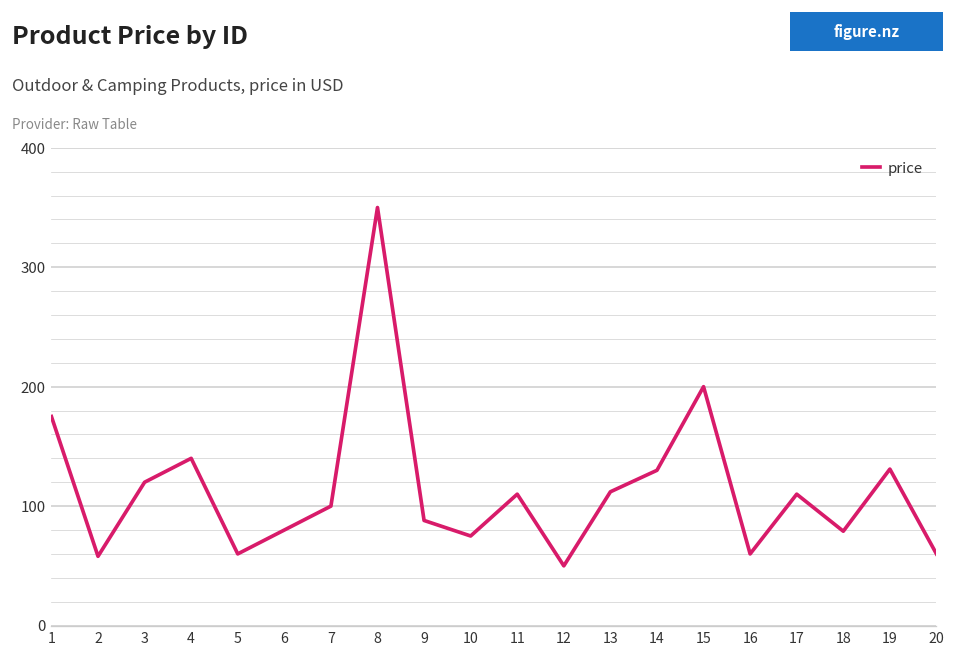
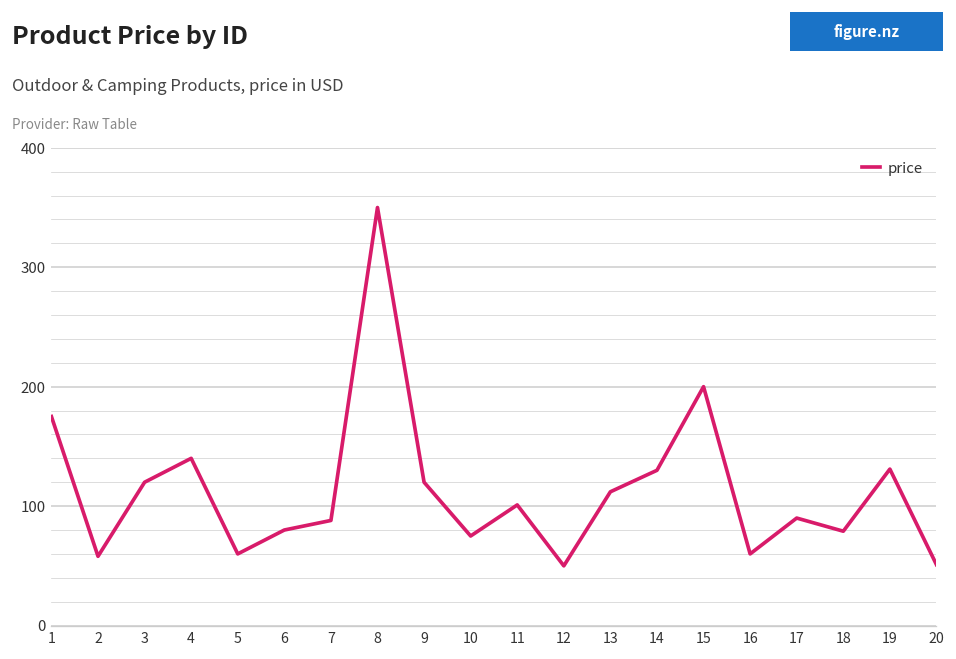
  {
    "1": 180,
    "2": 60,
    "3": 120,
    "4": 140,
    "5": 60,
    "6": 80,
-   "7": 100,
+   "7": 90,
    "8": 350,
-   "9": 90,
+   "9": 120,
    "10": 80,
-   "11": 110,
+   "11": 100,
    "12": 50,
    "13": 110,
    "14": 130,
    "15": 200,
    "16": 60,
-   "17": 110,
+   "17": 90,
    "18": 80,
    "19": 130,
-   "20": 60
+   "20": 50
  }
